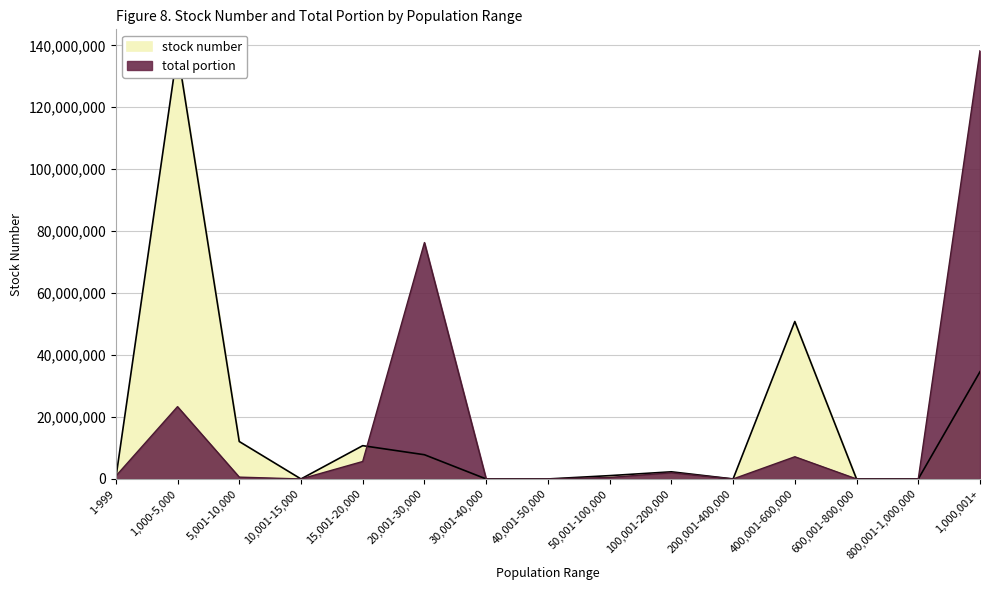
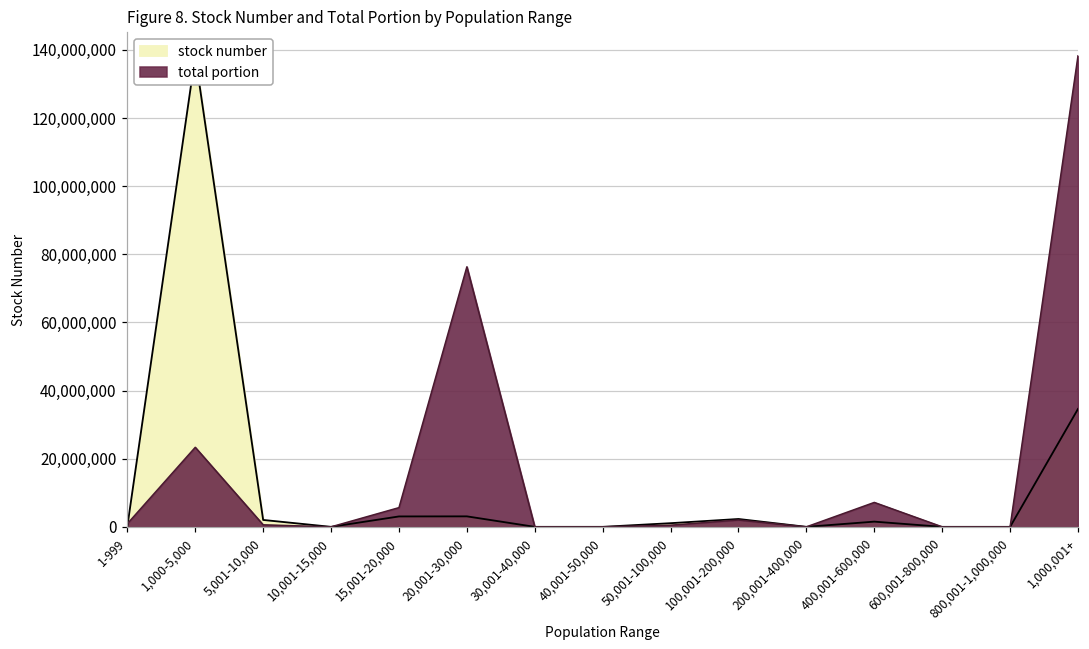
  {
    "stock number": {
-     "5,001-10,000": "12,000,000",
-     "15,001-20,000": "11,000,000",
-     "20,001-30,000": "8,000,000",
-     "400,001-600,000": "51,000,000",
+     "5,001-10,000": "2,000,000",
+     "15,001-20,000": "3,000,000",
+     "20,001-30,000": "3,000,000",
+     "400,001-600,000": "2,000,000",
      "1,000,001+": "35,000,000"
    },
    "total portion": {
      "1,000-5,000": "23,000,000",
      "5,001-10,000": "1,000,000",
      "15,001-20,000": "6,000,000",
      "20,001-30,000": "76,000,000",
      "400,001-600,000": "7,000,000",
      "1,000,001+": "138,000,000"
    }
  }
